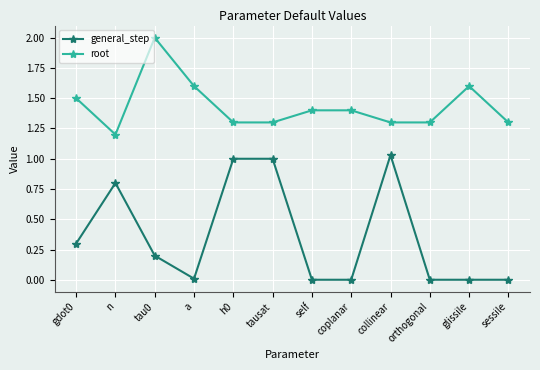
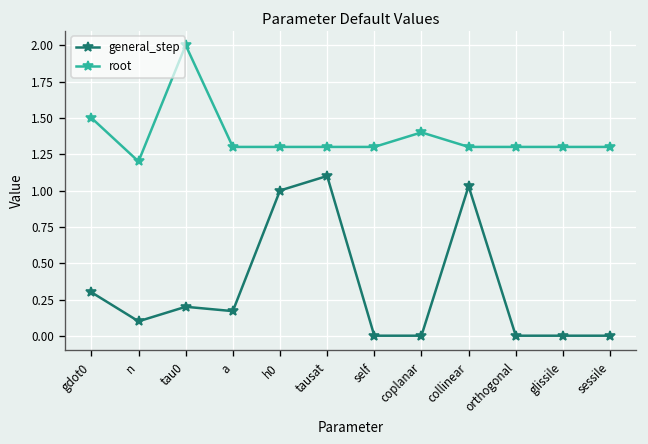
  {
    "general_step": {
      "gdot0": 0.30,
-     "n": 0.8,
+     "n": 0.1,
      "tau0": 0.20,
-     "a": 0.01,
+     "a": 0.17,
      "h0": 1.00,
-     "tausat": 1.0,
+     "tausat": 1.1,
      "self": 0.00,
      "coplanar": 0.00,
      "collinear": 1.03,
      "orthogonal": 0.00,
      "glissile": 0.00,
      "sessile": 0.00
    },
    "root": {
      "gdot0": 1.5,
      "n": 1.2,
      "tau0": 2.0,
-     "a": 1.6,
+     "a": 1.3,
      "h0": 1.3,
      "tausat": 1.3,
-     "self": 1.4,
+     "self": 1.3,
      "coplanar": 1.4,
      "collinear": 1.3,
      "orthogonal": 1.3,
-     "glissile": 1.6,
+     "glissile": 1.3,
      "sessile": 1.3
    }
  }
